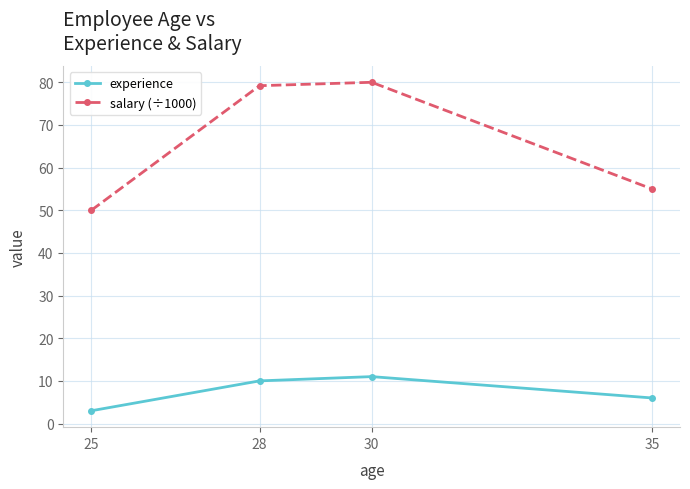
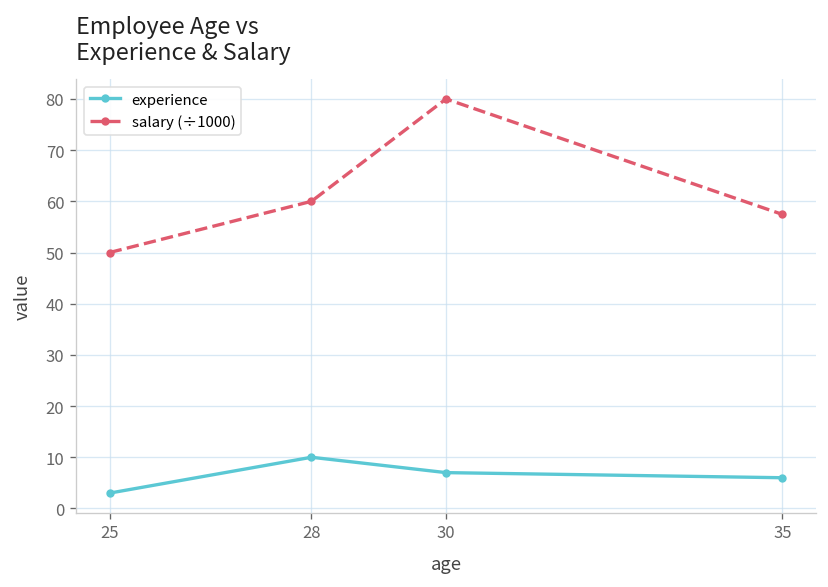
  {
    "experience": {
      "25": 3,
      "28": 10,
-     "30": 11,
+     "30": 7,
      "35": 6
    },
    "salary (÷1000)": {
      "25": 50,
-     "28": 79,
+     "28": 60,
      "30": 80,
-     "35": 55
+     "35": 57
    }
  }
